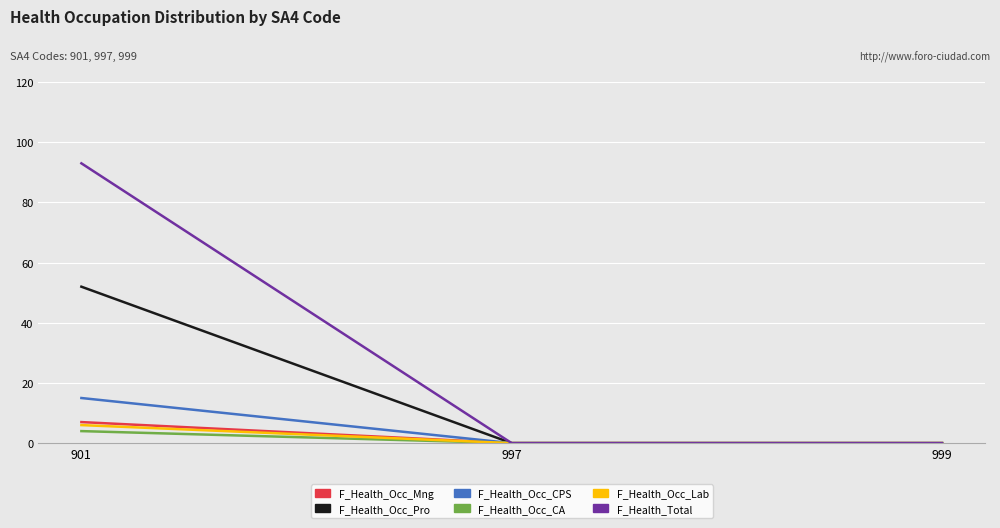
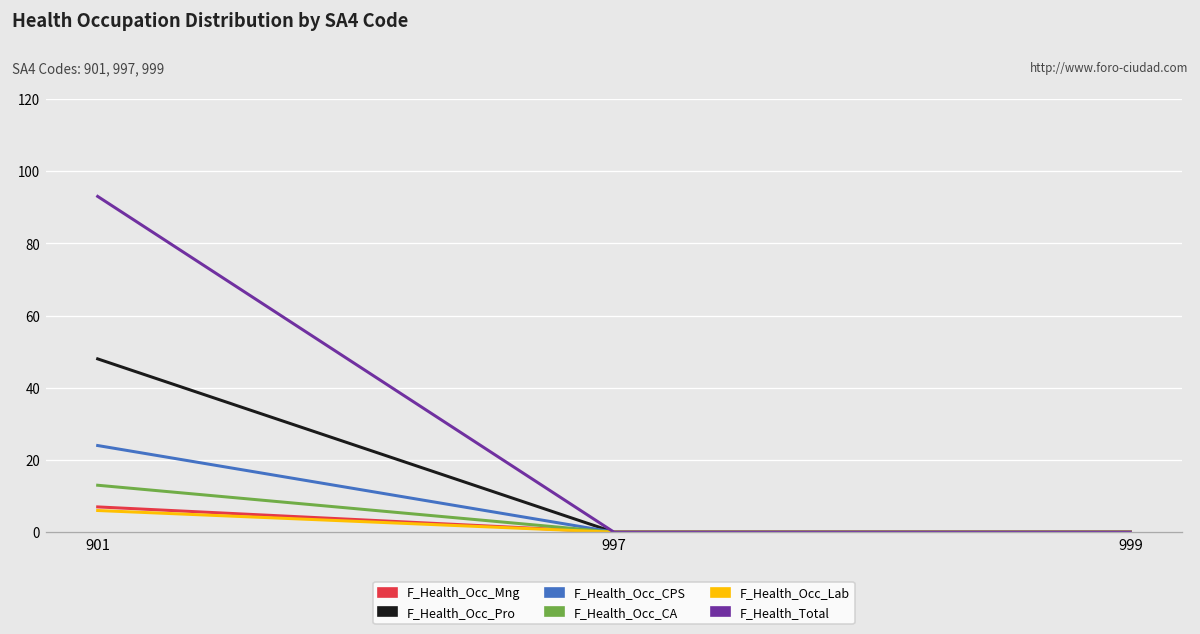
  {
    "F_Health_Occ_Mng": {
      "901": 7
    },
    "F_Health_Occ_Pro": {
-     "901": 52
+     "901": 48
    },
    "F_Health_Occ_CPS": {
-     "901": 15
+     "901": 24
    },
    "F_Health_Occ_CA": {
-     "901": 4
+     "901": 13
    },
    "F_Health_Occ_Lab": {
      "901": 6
    },
    "F_Health_Total": {
      "901": 93
    }
  }
